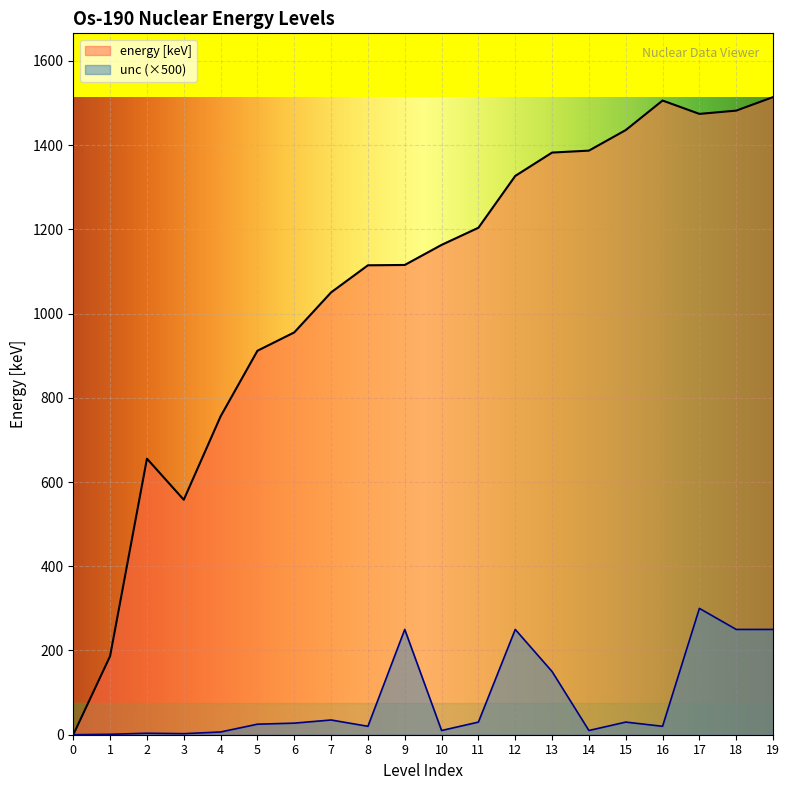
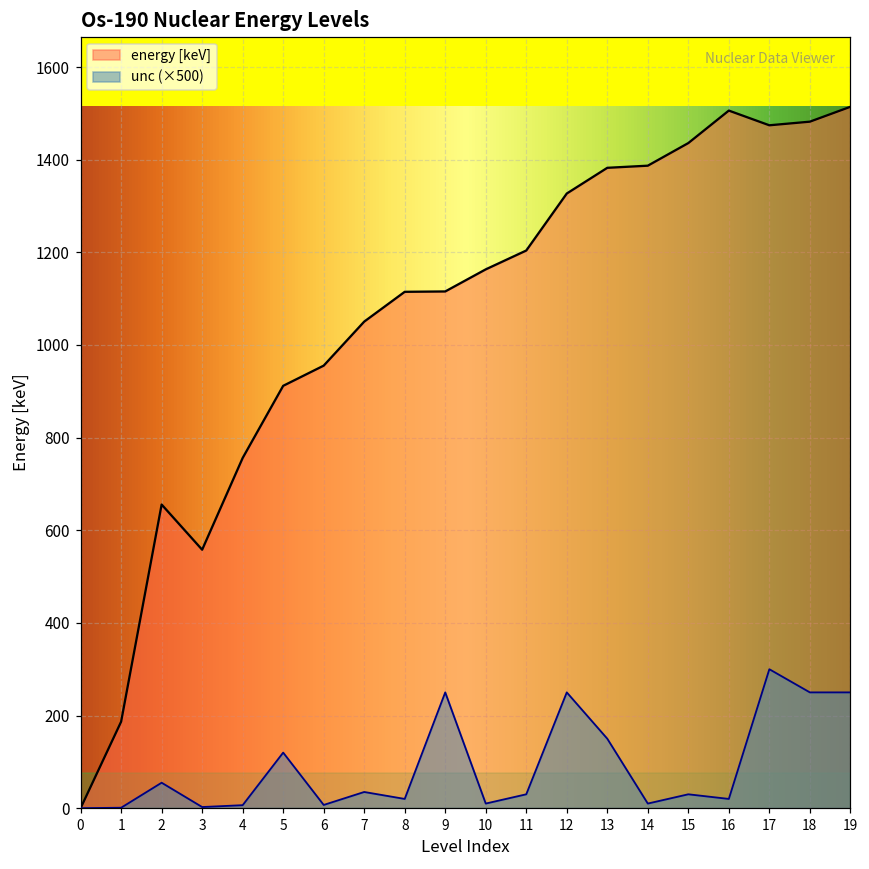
  {
    "energy [keV]": {
      "1": 190,
      "2": 660,
      "3": 560,
      "4": 760,
      "5": 910,
      "6": 960,
      "7": 1050,
      "8": 1110,
      "9": 1120,
      "10": 1160,
      "11": 1200,
      "12": 1330,
      "13": 1380,
      "14": 1390,
      "15": 1440,
      "16": 1510,
      "17": 1470,
      "18": 1480,
      "19": 1510
    },
    "unc (×500)": {
      "1": 0,
-     "2": 0,
+     "2": 60,
      "3": 0,
      "4": 10,
-     "5": 30,
-     "6": 30,
+     "5": 120,
+     "6": 10,
      "7": 40,
      "8": 20,
      "9": 250,
      "10": 10,
      "11": 30,
      "12": 250,
      "13": 150,
      "14": 10,
      "15": 30,
      "16": 20,
      "17": 300,
      "18": 250,
      "19": 250
    }
  }
